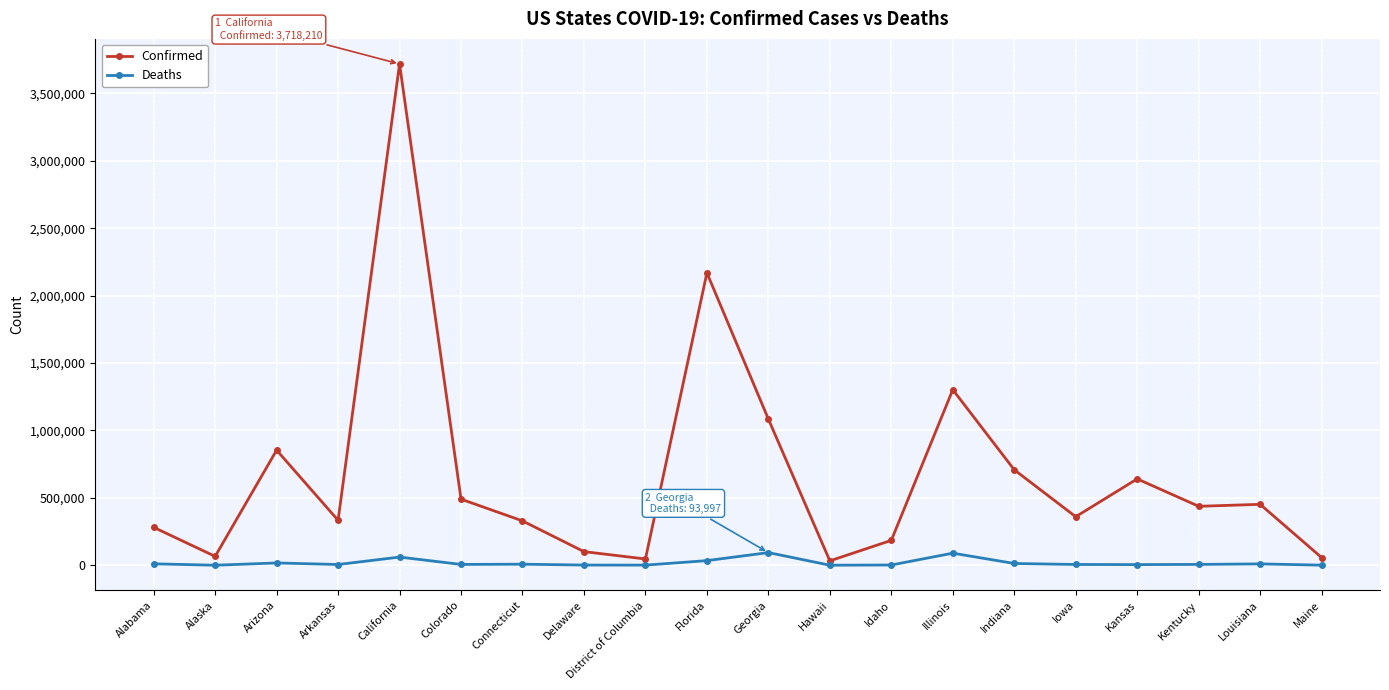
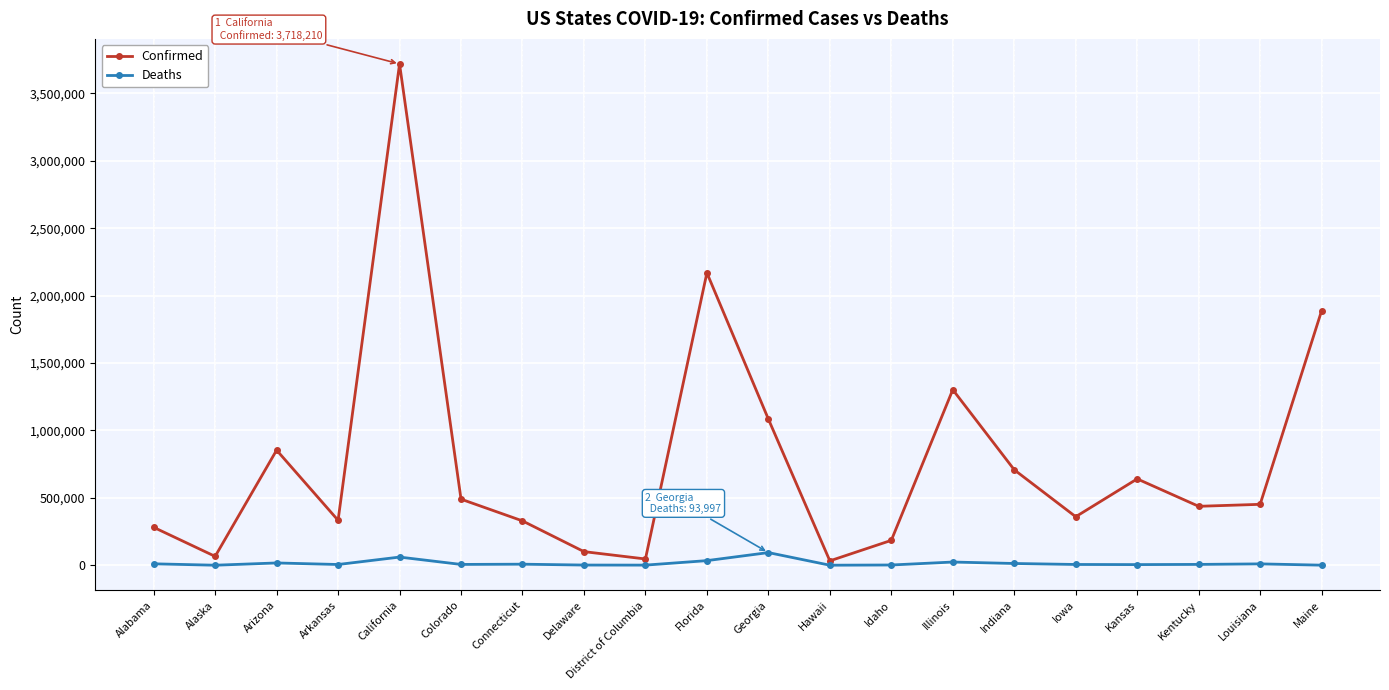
  {
    "Confirmed": {
      "Alabama": "280,000",
      "Alaska": "70,000",
      "Arizona": "850,000",
      "Arkansas": "330,000",
      "Colorado": "490,000",
      "Connecticut": "330,000",
      "Delaware": "100,000",
      "District of Columbia": "50,000",
      "Florida": "2,170,000",
      "Georgia": "1,080,000",
      "Hawaii": "30,000",
      "Idaho": "180,000",
      "Illinois": "1,300,000",
      "Indiana": "710,000",
      "Iowa": "360,000",
      "Kansas": "640,000",
      "Kentucky": "440,000",
      "Louisiana": "450,000",
-     "Maine": "60,000"
+     "Maine": "1,890,000"
    },
    "Deaths": {
      "Alabama": "10,000",
      "Alaska": "0",
      "Arizona": "20,000",
      "Arkansas": "10,000",
      "California": "60,000",
      "Colorado": "10,000",
      "Connecticut": "10,000",
      "Delaware": "0",
      "District of Columbia": "0",
      "Florida": "30,000",
      "Hawaii": "0",
      "Idaho": "0",
-     "Illinois": "90,000",
+     "Illinois": "20,000",
      "Indiana": "10,000",
      "Iowa": "10,000",
      "Kansas": "0",
      "Kentucky": "10,000",
      "Louisiana": "10,000",
      "Maine": "0"
    }
  }
